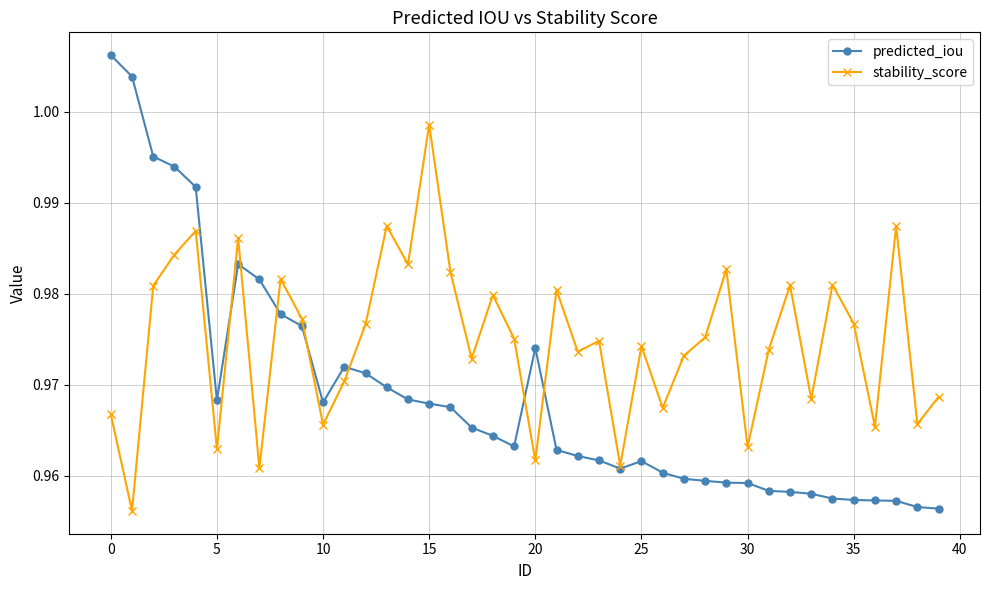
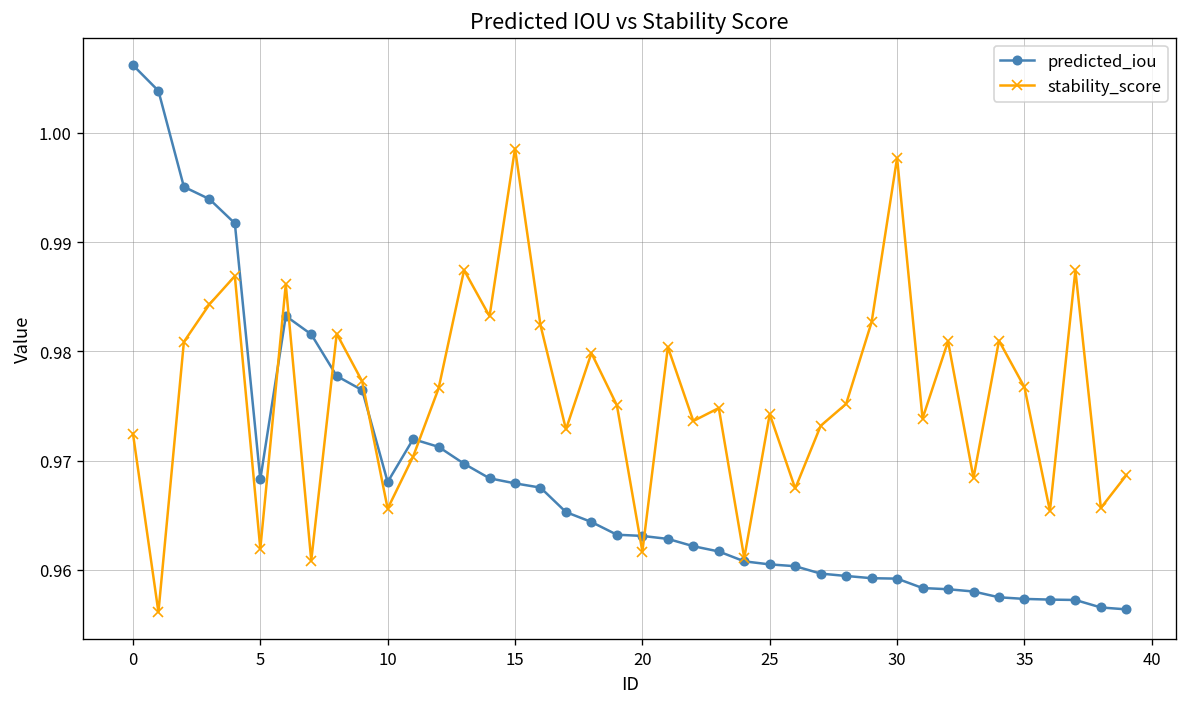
  {
    "predicted_iou": {
      "0": 1.006,
      "5": 0.968,
      "10": 0.968,
      "15": 0.968,
-     "20": 0.974,
-     "25": 0.962,
+     "20": 0.963,
+     "25": 0.961,
      "30": 0.959,
      "35": 0.957
    },
    "stability_score": {
-     "0": 0.967,
-     "5": 0.963,
+     "0": 0.972,
+     "5": 0.962,
      "10": 0.966,
      "15": 0.999,
      "20": 0.962,
      "25": 0.974,
-     "30": 0.963,
+     "30": 0.998,
      "35": 0.977
    }
  }
